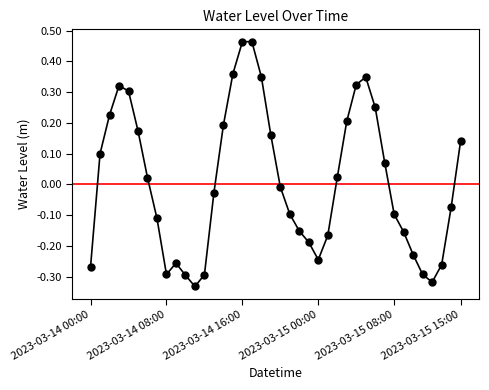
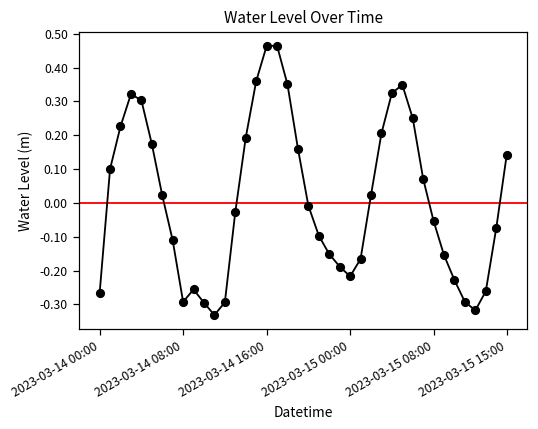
  {
    "2023-03-14 00:00": -0.27,
    "2023-03-14 08:00": -0.29,
    "2023-03-14 16:00": 0.46,
-   "2023-03-15 00:00": -0.24,
-   "2023-03-15 08:00": -0.10,
+   "2023-03-15 00:00": -0.22,
+   "2023-03-15 08:00": -0.05,
    "2023-03-15 15:00": 0.14
  }
